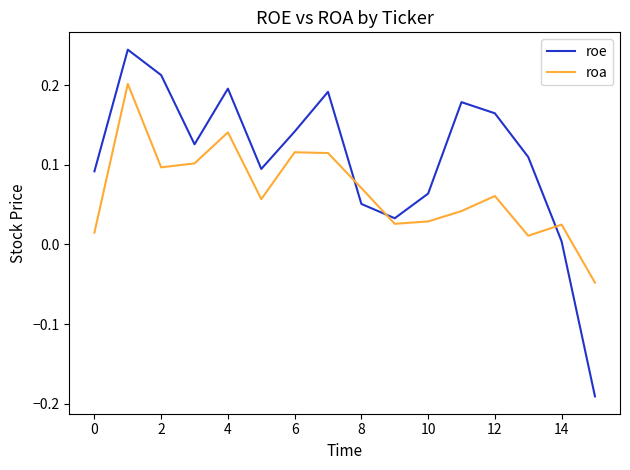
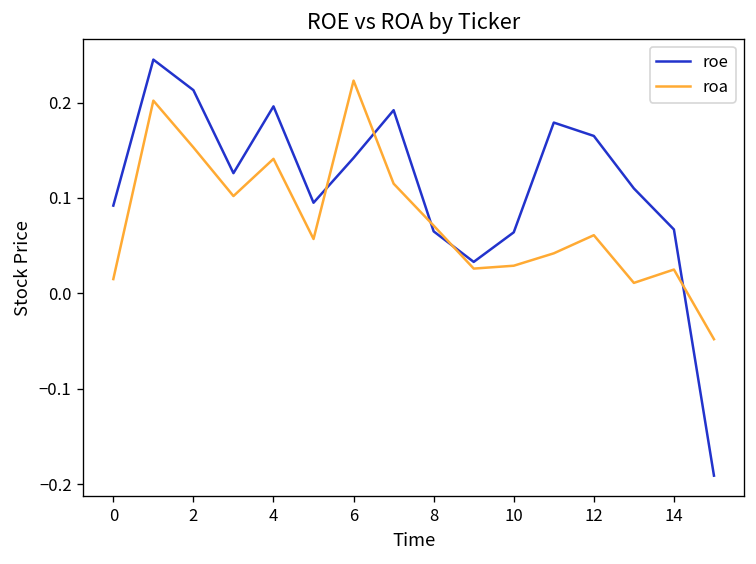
  {
    "roe": {
      "0": 0.09,
      "2": 0.21,
      "4": 0.20,
      "6": 0.14,
-     "8": 0.05,
+     "8": 0.07,
      "10": 0.06,
      "12": 0.17,
-     "14": 0.00
+     "14": 0.07
    },
    "roa": {
      "0": 0.02,
-     "2": 0.10,
+     "2": 0.15,
      "4": 0.14,
-     "6": 0.12,
+     "6": 0.22,
      "8": 0.07,
      "10": 0.03,
      "12": 0.06,
      "14": 0.03
    }
  }
